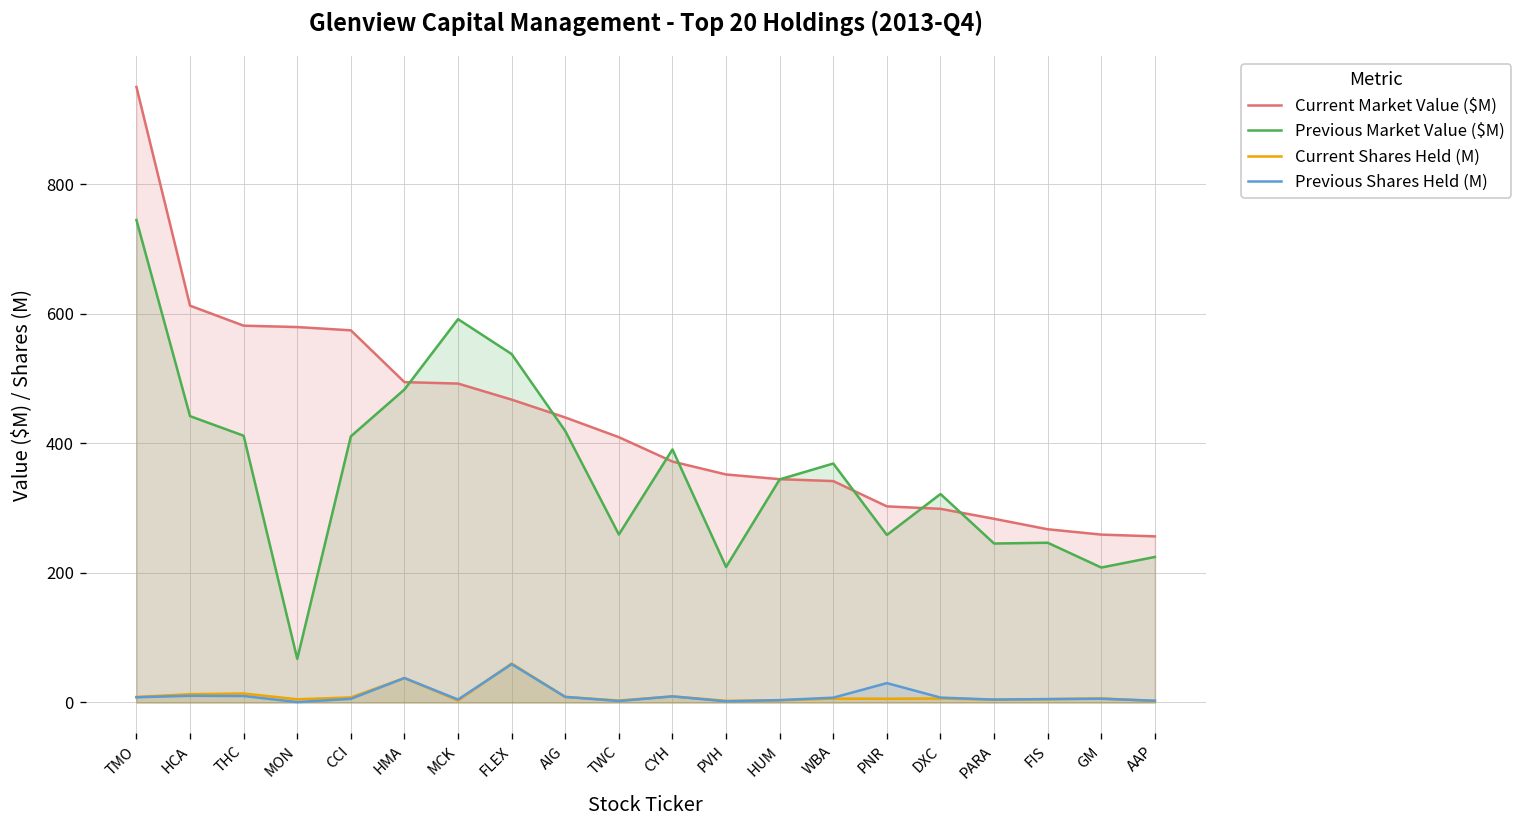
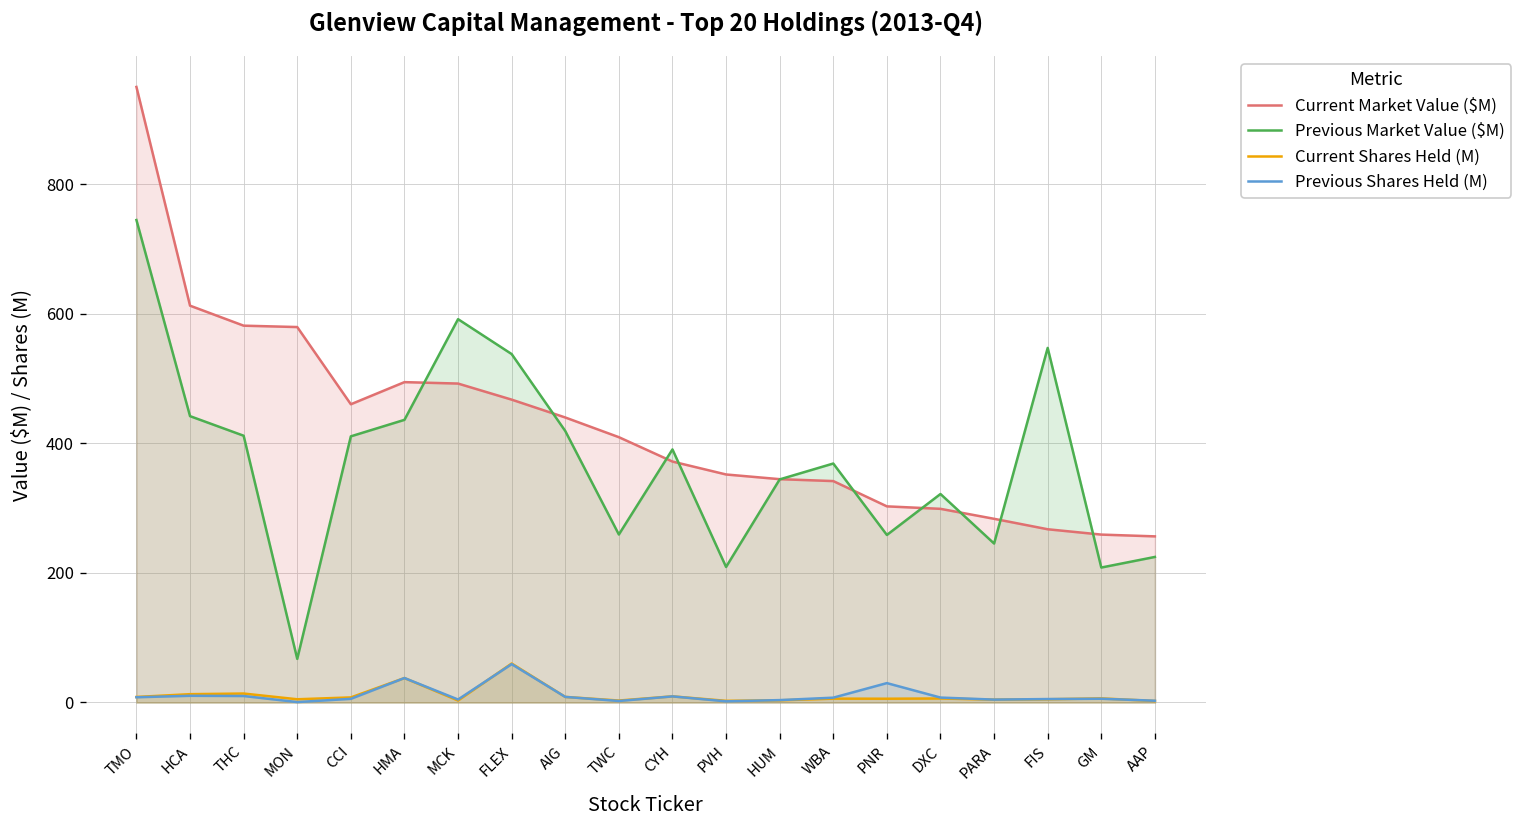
  {
    "Current Market Value ($M)": {
      "TMO": 950,
      "HCA": 610,
      "THC": 580,
      "MON": 580,
-     "CCI": 570,
+     "CCI": 460,
      "HMA": 490,
      "MCK": 490,
      "FLEX": 470,
      "AIG": 440,
      "TWC": 410,
      "CYH": 370,
      "PVH": 350,
      "WBA": 340,
      "PNR": 300,
      "DXC": 300,
      "PARA": 280,
      "FIS": 270,
      "GM": 260,
      "AAP": 260
    },
    "Previous Market Value ($M)": {
      "TMO": 740,
      "HCA": 440,
      "THC": 410,
      "MON": 70,
      "CCI": 410,
-     "HMA": 480,
+     "HMA": 440,
      "MCK": 590,
      "FLEX": 540,
      "AIG": 420,
      "TWC": 260,
      "CYH": 390,
      "PVH": 210,
      "WBA": 370,
      "PNR": 260,
      "DXC": 320,
      "PARA": 250,
-     "FIS": 250,
+     "FIS": 550,
      "GM": 210,
      "AAP": 220
    },
    "Current Shares Held (M)": {
      "PNR": 10
    },
    "Previous Shares Held (M)": {
      "PNR": 30
    }
  }
